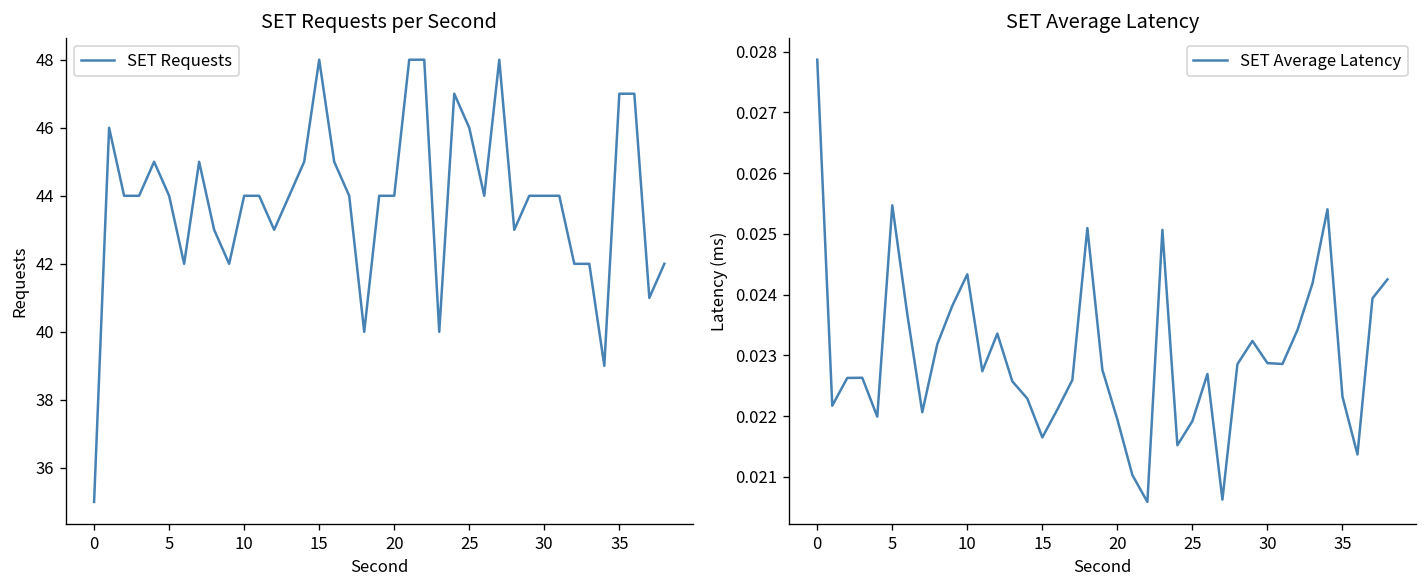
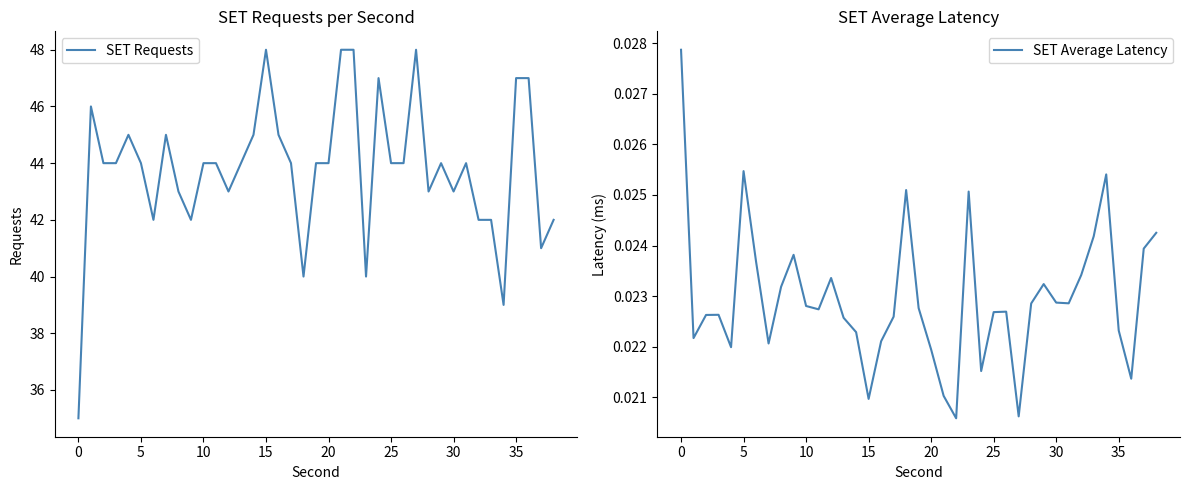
  {
    "SET Requests per Second": {
      "0": 35,
      "5": 44,
      "10": 44,
      "15": 48,
      "20": 44,
-     "25": 46,
-     "30": 44,
+     "25": 44,
+     "30": 43,
      "35": 47
    },
    "SET Average Latency": {
      "0": 0.0279,
      "5": 0.0255,
-     "10": 0.0243,
-     "15": 0.0217,
+     "10": 0.0228,
+     "15": 0.0210,
      "20": 0.0219,
-     "25": 0.0219,
+     "25": 0.0227,
      "30": 0.0229,
      "35": 0.0223
    }
  }
